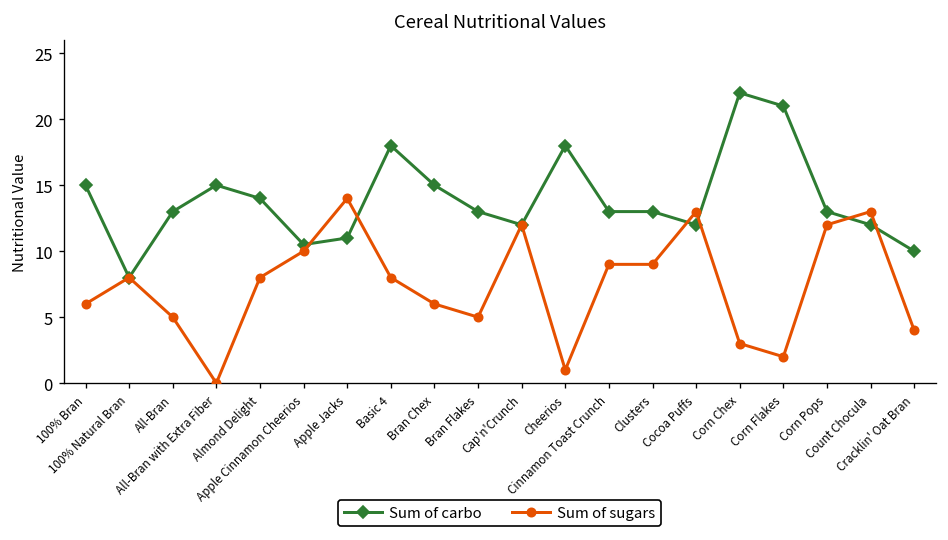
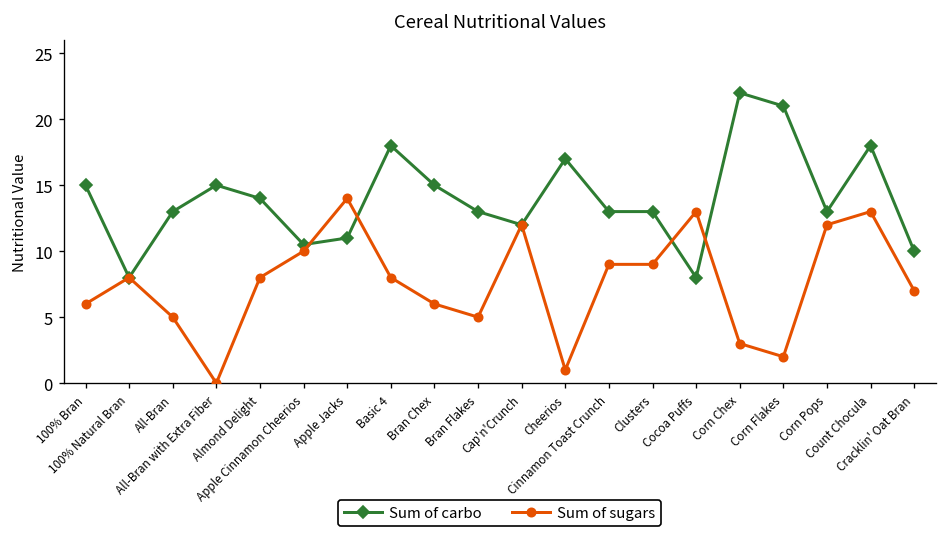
  {
    "Sum of carbo": {
      "100% Bran": 15,
      "All-Bran": 13,
      "All-Bran with Extra Fiber": 15,
      "Almond Delight": 14,
      "Apple Cinnamon Cheerios": 10.5,
      "Apple Jacks": 11,
      "Basic 4": 18,
      "Bran Chex": 15,
      "Bran Flakes": 13,
-     "Cheerios": 18,
+     "Cheerios": 17,
      "Cinnamon Toast Crunch": 13,
      "Clusters": 13,
-     "Cocoa Puffs": 12,
+     "Cocoa Puffs": 8,
      "Corn Chex": 22,
      "Corn Flakes": 21,
      "Corn Pops": 13,
-     "Count Chocula": 12,
+     "Count Chocula": 18,
      "Cracklin' Oat Bran": 10
    },
    "Sum of sugars": {
      "100% Bran": 6,
      "All-Bran": 5,
      "All-Bran with Extra Fiber": 0,
      "Almond Delight": 8,
      "Apple Cinnamon Cheerios": 10,
      "Apple Jacks": 14,
      "Basic 4": 8,
      "Bran Chex": 6,
      "Bran Flakes": 5,
      "Cheerios": 1,
      "Cinnamon Toast Crunch": 9,
      "Clusters": 9,
      "Cocoa Puffs": 13,
      "Corn Chex": 3,
      "Corn Flakes": 2,
      "Corn Pops": 12,
      "Count Chocula": 13,
-     "Cracklin' Oat Bran": 4
+     "Cracklin' Oat Bran": 7
    }
  }
